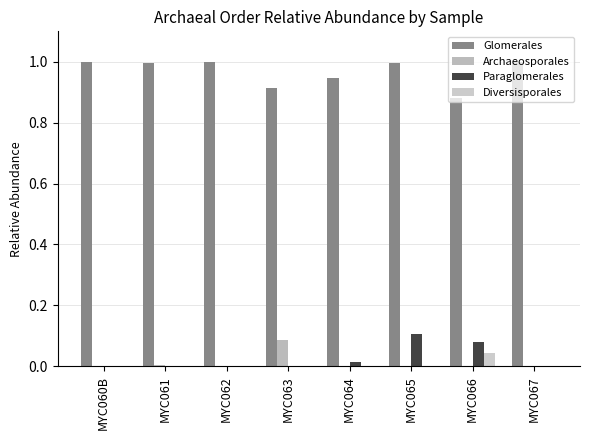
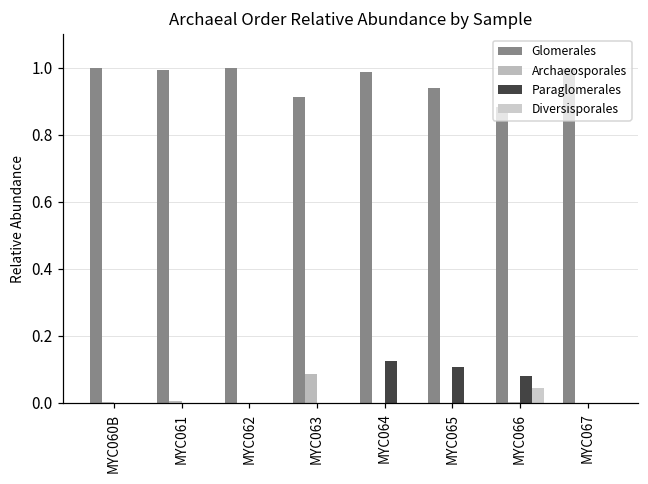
  {
    "Glomerales": {
      "MYC060B": 1.00,
      "MYC061": 0.99,
      "MYC062": 1.00,
      "MYC063": 0.91,
-     "MYC064": 0.95,
-     "MYC065": 1.00
+     "MYC064": 0.99,
+     "MYC065": 0.94
    },
    "Paraglomerales": {
      "MYC060B": 0.00,
      "MYC061": 0.00,
      "MYC062": 0.00,
      "MYC063": 0.00,
-     "MYC064": 0.01,
+     "MYC064": 0.12,
      "MYC065": 0.11,
      "MYC066": 0.08
    }
  }
